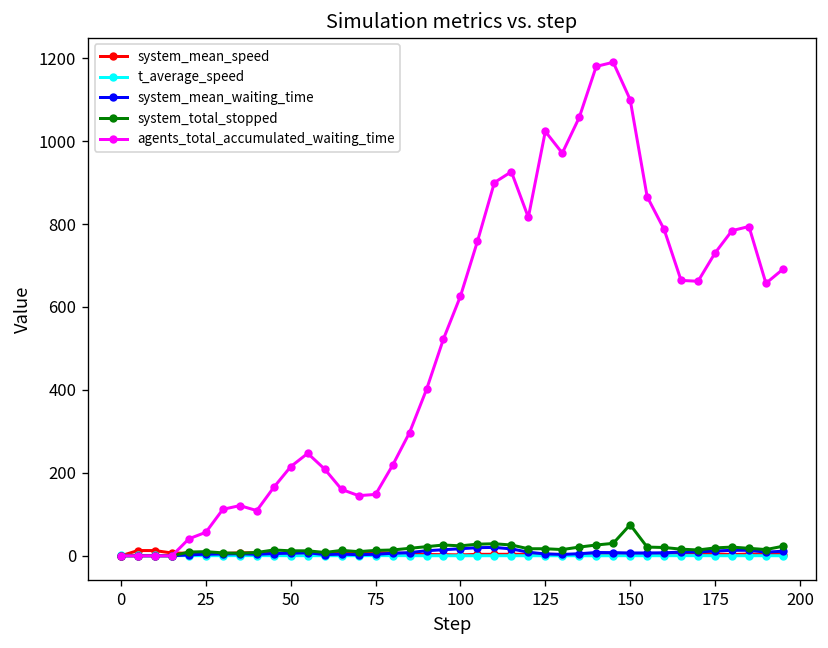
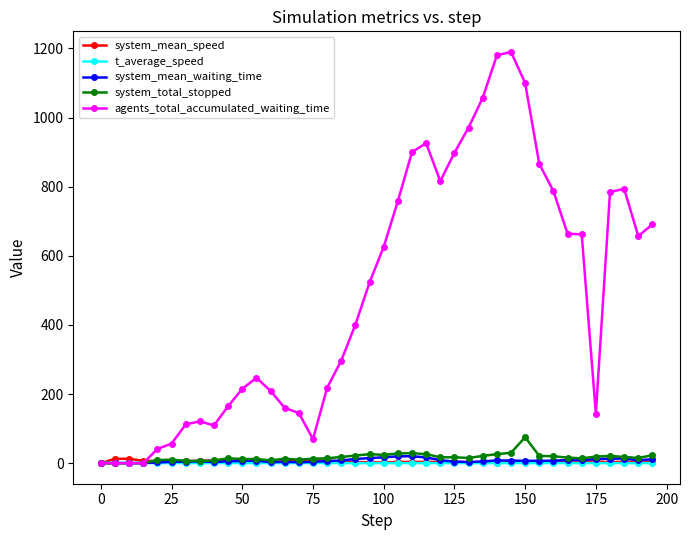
  {
    "system_total_stopped": {
      "125": 20,
      "150": 80
    },
    "agents_total_accumulated_waiting_time": {
      "25": 60,
      "50": 220,
-     "75": 150,
+     "75": 70,
      "100": 630,
-     "125": 1020,
+     "125": 900,
      "150": 1100,
-     "175": 730
+     "175": 140
    }
  }
